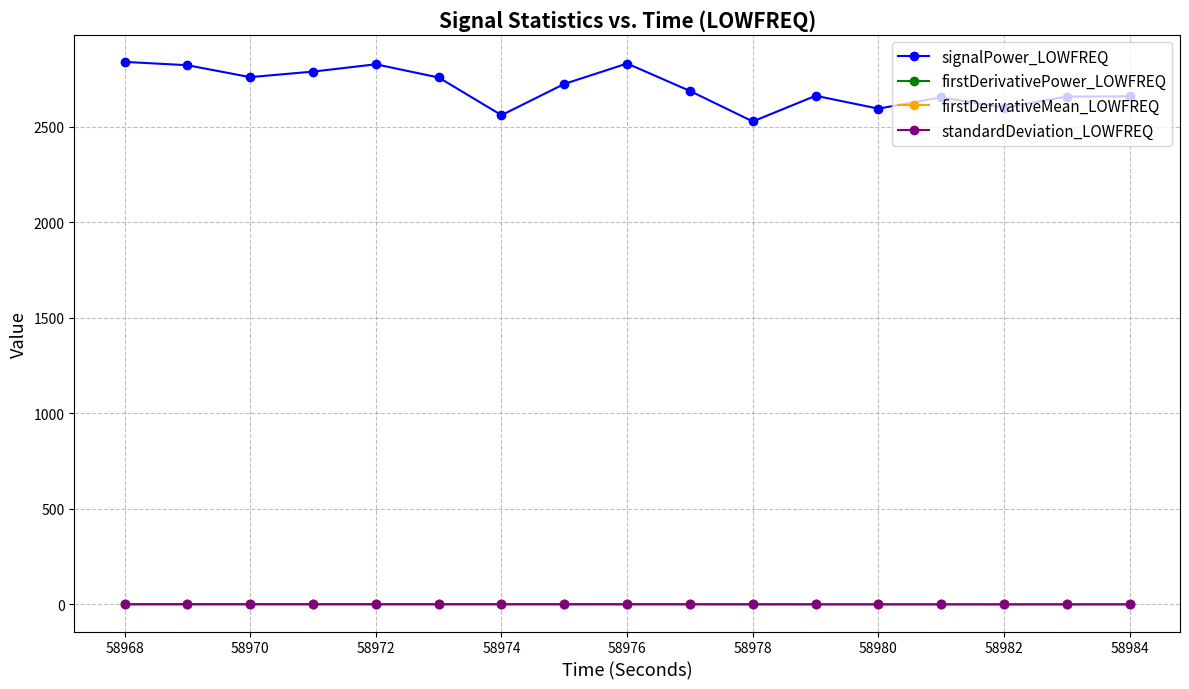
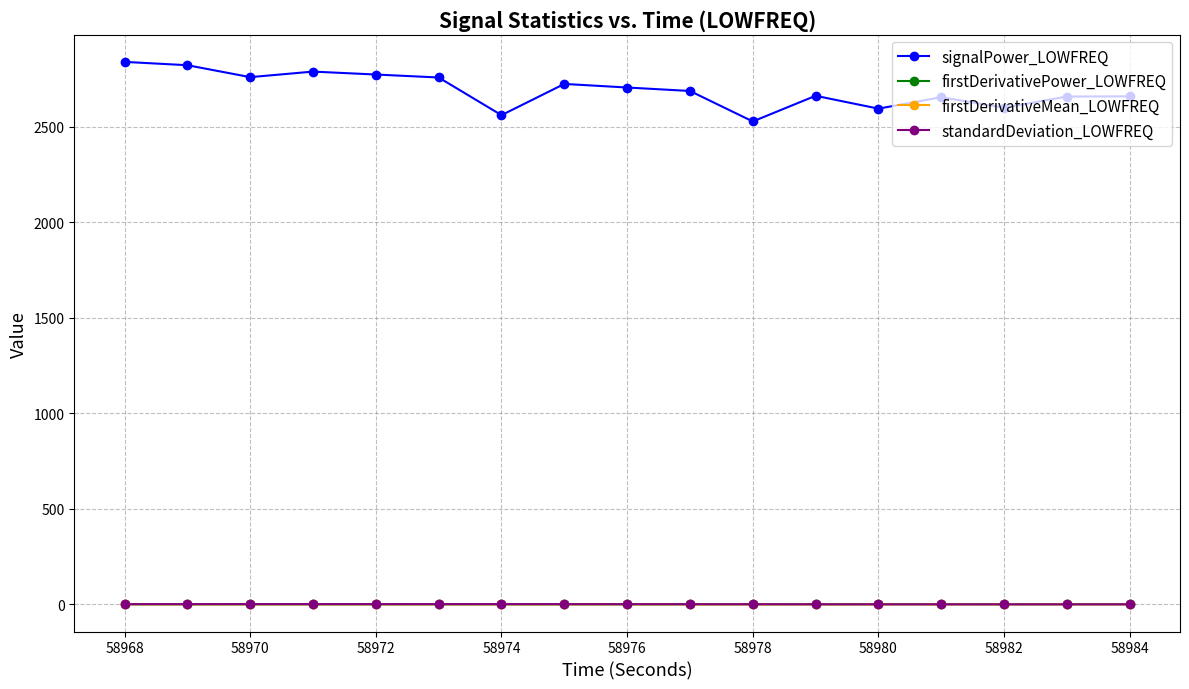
  {
    "signalPower_LOWFREQ": {
      "58968": 2840,
      "58970": 2760,
-     "58972": 2830,
+     "58972": 2770,
      "58974": 2560,
-     "58976": 2830,
+     "58976": 2710,
      "58978": 2530,
      "58980": 2600
    },
    "standardDeviation_LOWFREQ": {
      "58968": 0,
      "58970": 0,
      "58972": 0,
      "58974": 0,
      "58976": 0,
      "58978": 0,
      "58980": 0,
      "58982": 0,
      "58984": 0
    }
  }
